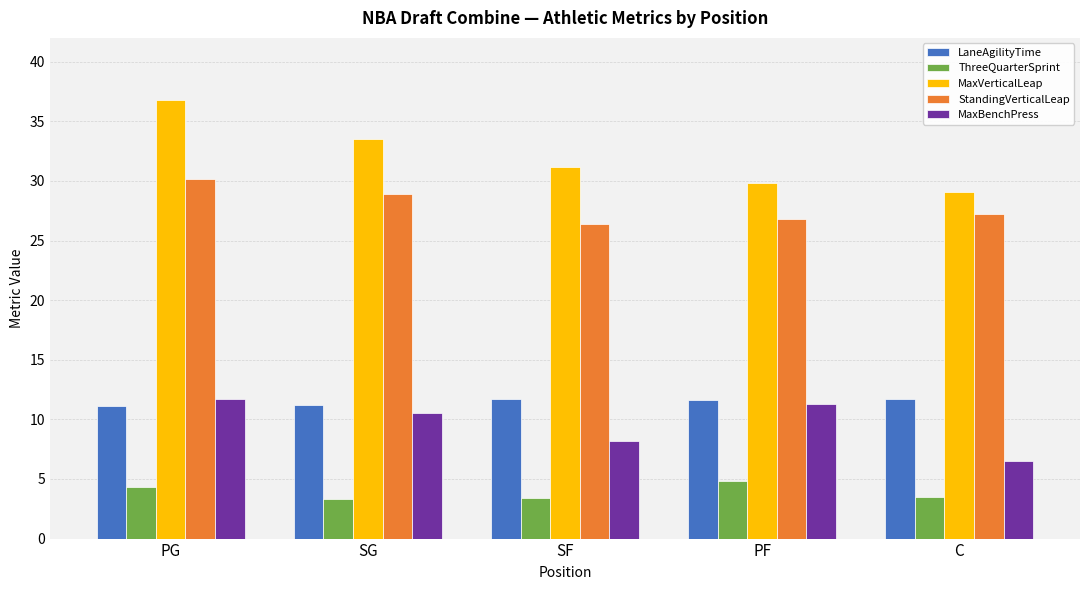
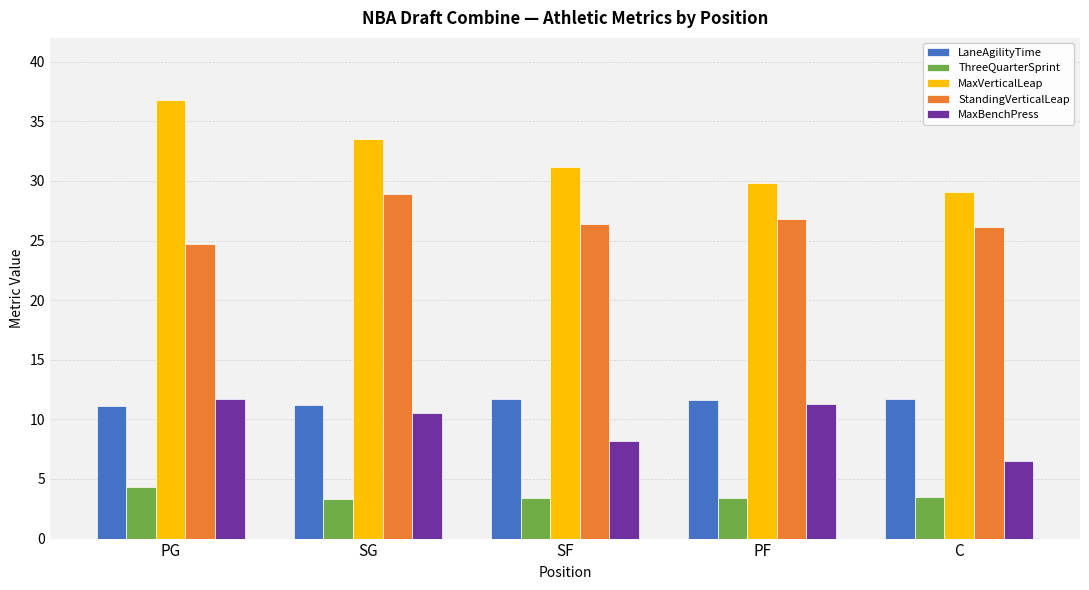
  {
    "LaneAgilityTime": {
      "PG": 11.1,
      "SG": 11.2,
      "SF": 11.7,
      "PF": 11.6,
      "C": 11.8
    },
    "ThreeQuarterSprint": {
      "PG": 4.4,
      "SG": 3.3,
      "SF": 3.4,
-     "PF": 4.8,
+     "PF": 3.4,
      "C": 3.5
    },
    "MaxVerticalLeap": {
      "PG": 36.8,
      "SG": 33.5,
      "SF": 31.2,
      "PF": 29.8,
      "C": 29.1
    },
    "StandingVerticalLeap": {
-     "PG": 30.2,
+     "PG": 24.7,
      "SG": 28.9,
      "SF": 26.4,
      "PF": 26.8,
-     "C": 27.2
+     "C": 26.1
    },
    "MaxBenchPress": {
      "PG": 11.7,
      "SG": 10.5,
      "SF": 8.2,
      "PF": 11.3,
      "C": 6.5
    }
  }
